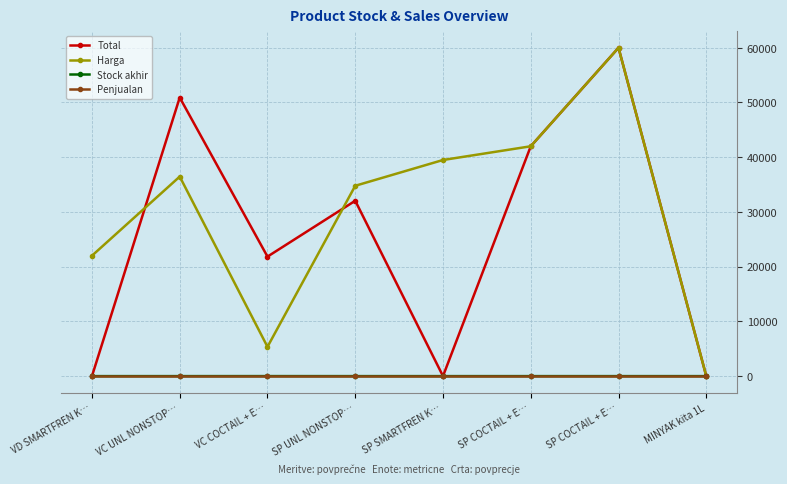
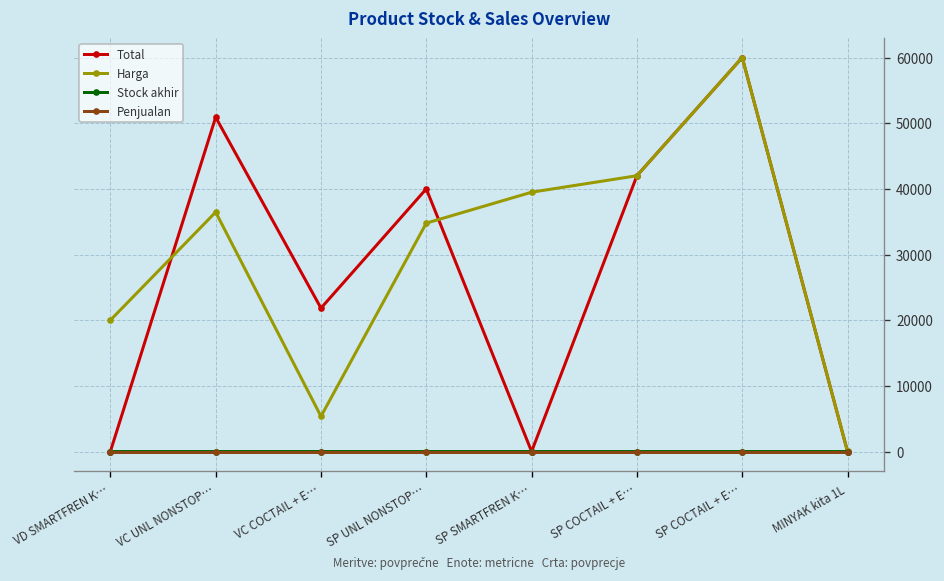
  {
    "Total": {
      "VC UNL NONSTOP…": 51000,
      "VC COCTAIL + E…": 22000,
-     "SP UNL NONSTOP…": 32000
+     "SP UNL NONSTOP…": 40000
    },
    "Harga": {
-     "VD SMARTFREN K…": 22000,
+     "VD SMARTFREN K…": 20000,
      "VC UNL NONSTOP…": 36000,
      "VC COCTAIL + E…": 5000,
      "SP UNL NONSTOP…": 35000,
      "SP SMARTFREN K…": 39000
    },
    "Penjualan": {
      "VC UNL NONSTOP…": 0,
      "VC COCTAIL + E…": 0,
      "SP UNL NONSTOP…": 0
    }
  }
